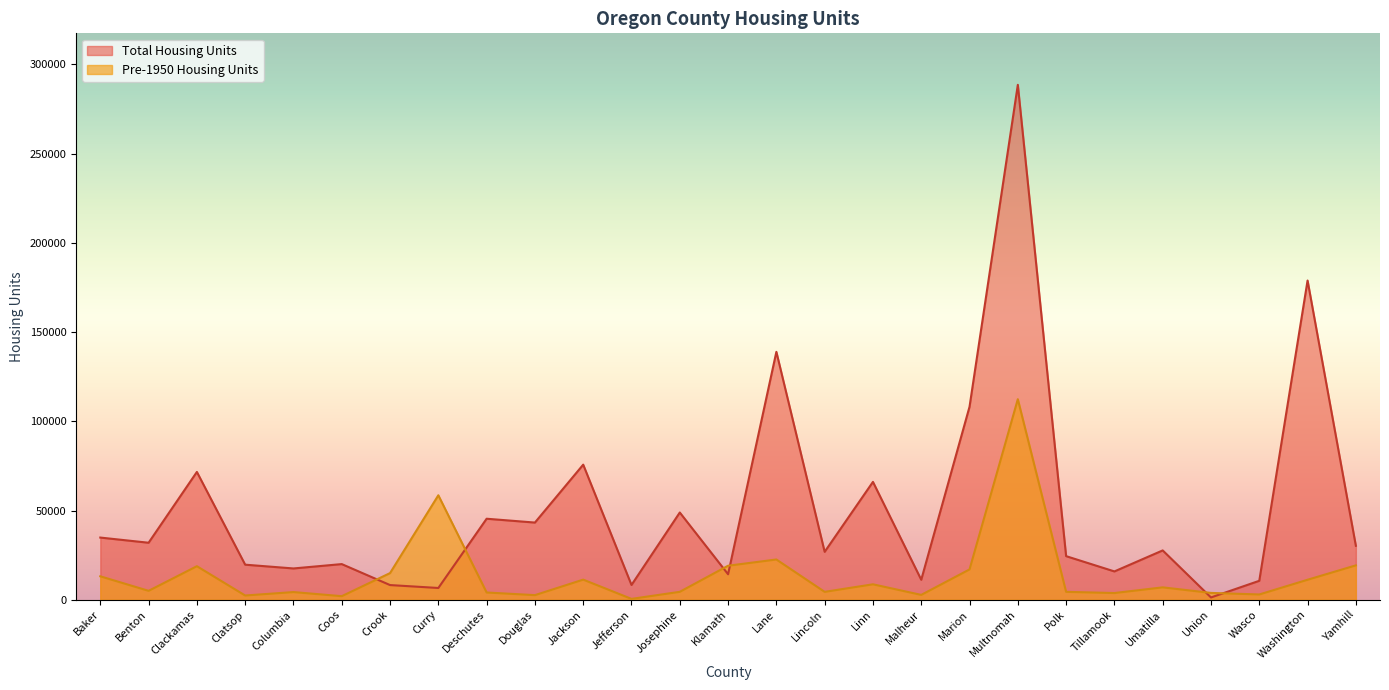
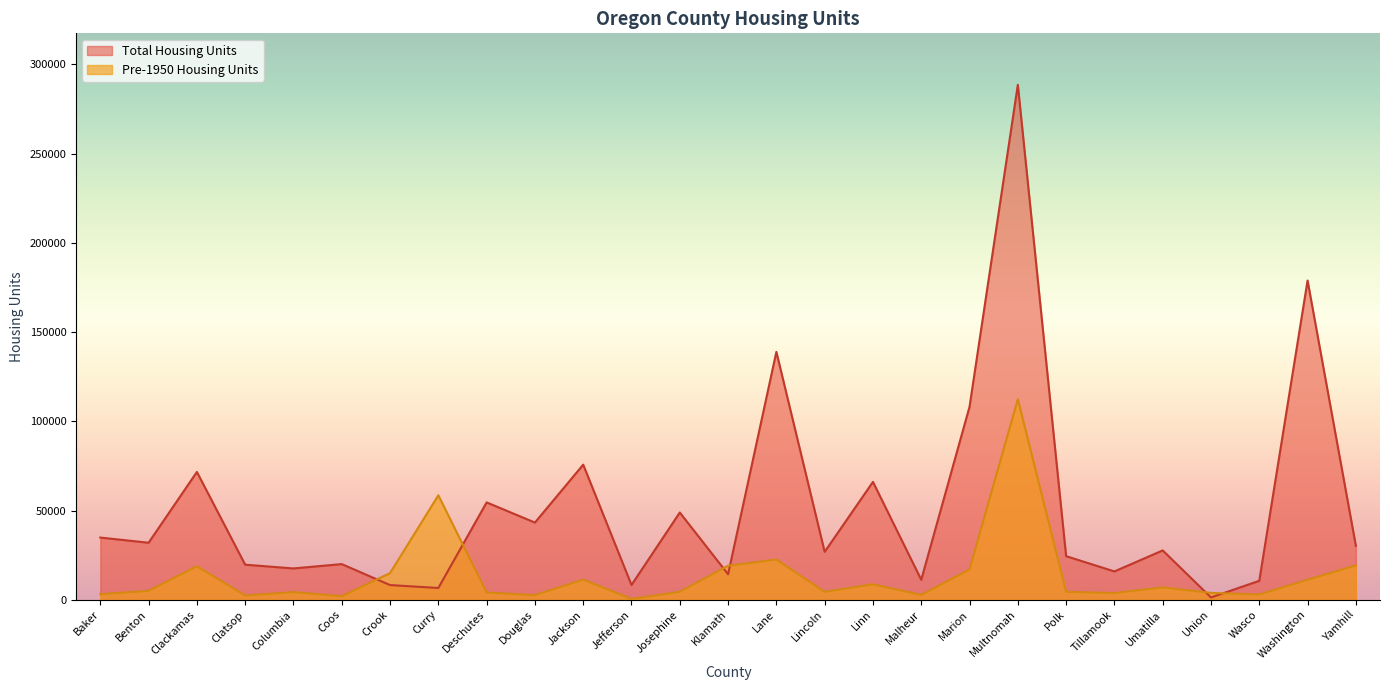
  {
    "Total Housing Units": {
      "Baker": 35000,
      "Benton": 32000,
      "Clackamas": 72000,
      "Clatsop": 20000,
      "Columbia": 18000,
      "Coos": 20000,
      "Crook": 8000,
      "Curry": 7000,
-     "Deschutes": 45000,
+     "Deschutes": 55000,
      "Douglas": 43000,
      "Jackson": 76000,
      "Jefferson": 8000,
      "Josephine": 49000,
      "Klamath": 14000,
      "Lane": 139000,
      "Lincoln": 27000,
      "Linn": 66000,
      "Malheur": 11000,
      "Marion": 108000,
      "Multnomah": 289000,
      "Polk": 24000,
      "Tillamook": 16000,
      "Umatilla": 28000,
      "Union": 1000,
      "Wasco": 11000,
      "Washington": 179000,
      "Yamhill": 30000
    },
    "Pre-1950 Housing Units": {
-     "Baker": 13000,
+     "Baker": 3000,
      "Benton": 5000,
      "Clackamas": 19000,
      "Clatsop": 2000,
      "Columbia": 4000,
      "Coos": 2000,
      "Crook": 15000,
      "Curry": 59000,
      "Deschutes": 4000,
      "Douglas": 3000,
      "Jackson": 11000,
      "Jefferson": 1000,
      "Josephine": 4000,
      "Klamath": 19000,
      "Lane": 23000,
      "Lincoln": 4000,
      "Linn": 9000,
      "Malheur": 3000,
      "Marion": 17000,
      "Multnomah": 112000,
      "Polk": 4000,
      "Tillamook": 4000,
      "Umatilla": 7000,
      "Union": 4000,
      "Wasco": 3000,
      "Washington": 11000,
      "Yamhill": 19000
    }
  }
